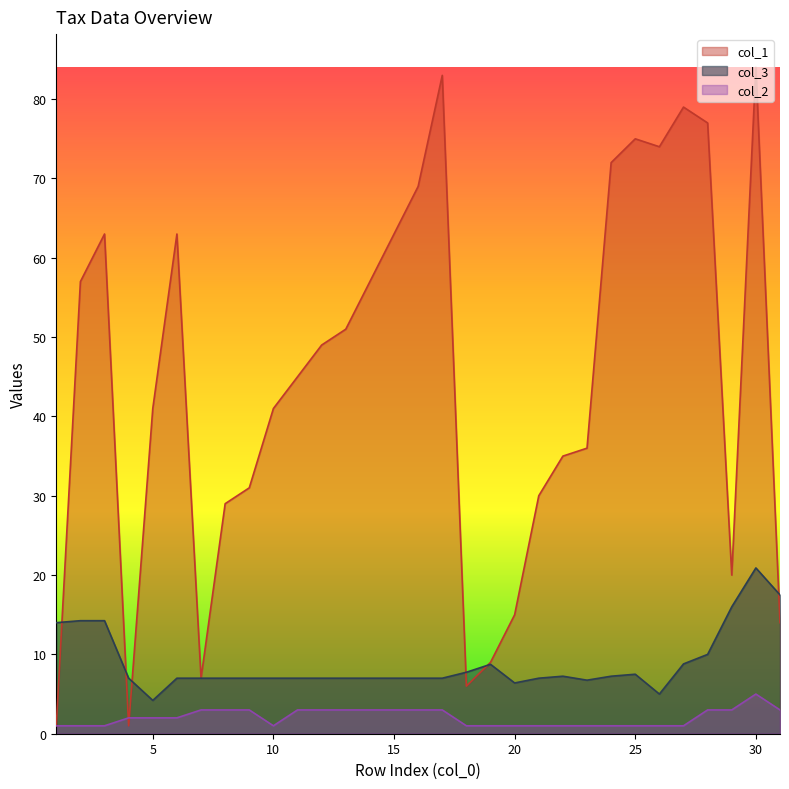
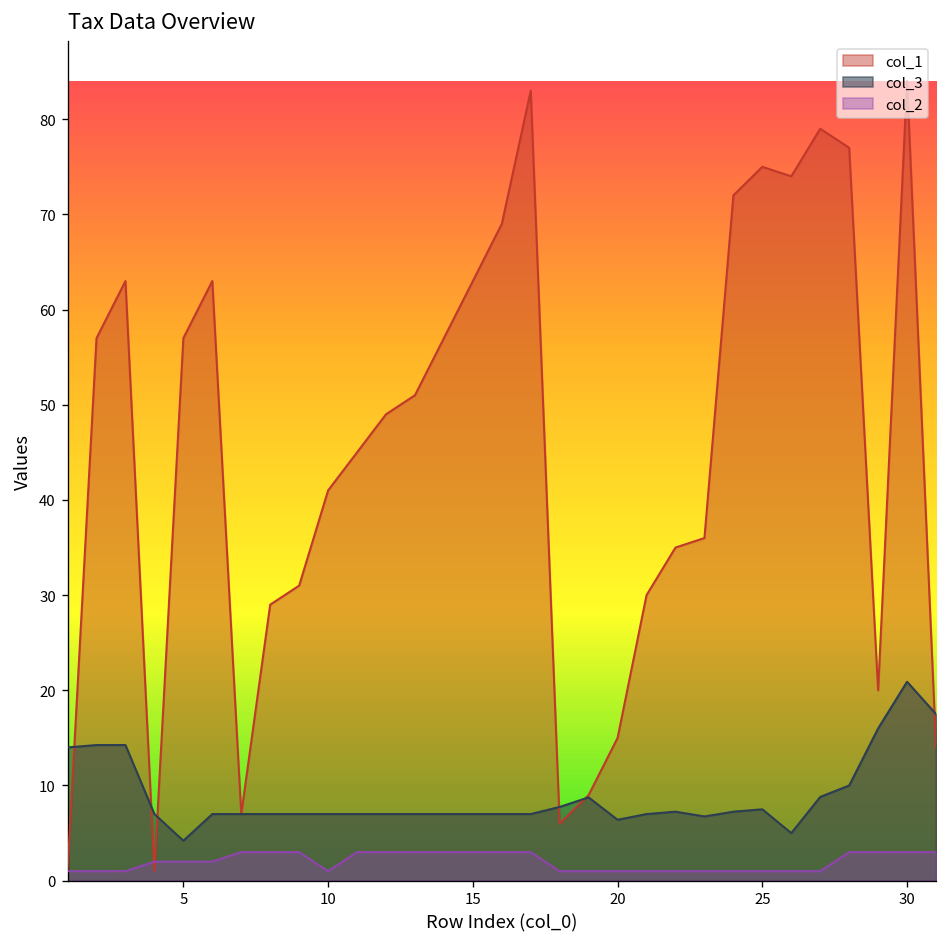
  {
    "col_1": {
-     "5": 41,
+     "5": 57,
      "10": 41,
      "20": 15,
      "25": 75
    },
    "col_3": {
      "5": 4,
      "10": 7,
      "20": 6,
      "25": 8,
      "30": 21
    },
    "col_2": {
      "5": 2,
      "10": 1,
      "20": 1,
      "25": 1,
-     "30": 5
+     "30": 3
    }
  }
